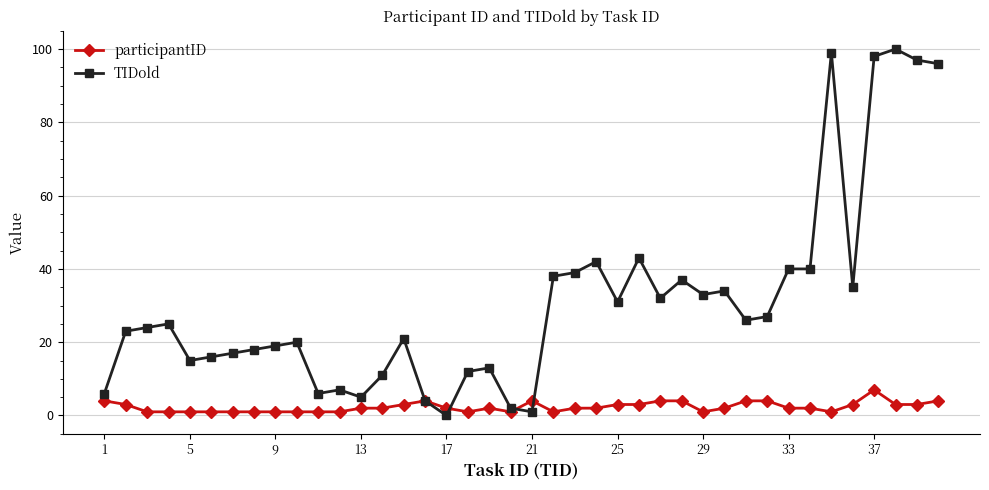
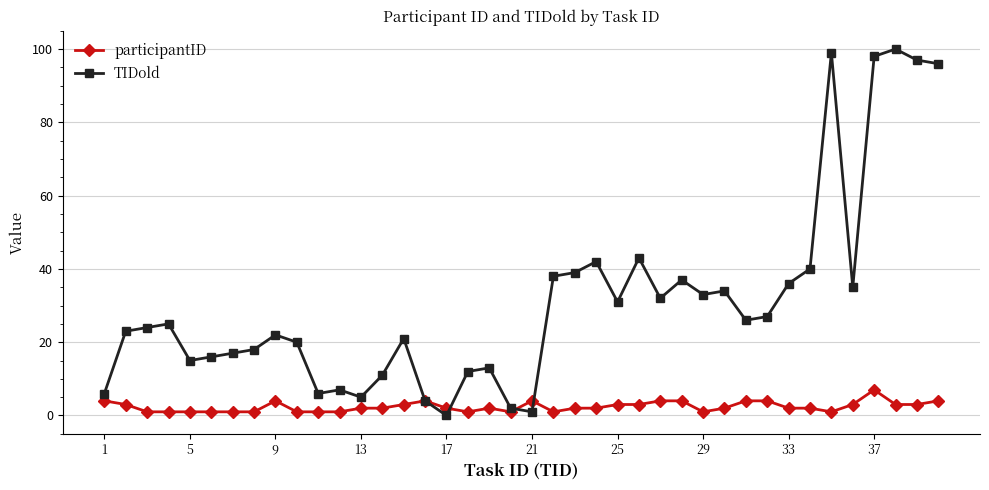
  {
    "participantID": {
      "1": 4,
      "5": 1,
-     "9": 1,
+     "9": 4,
      "13": 2,
      "17": 2,
      "21": 4,
      "25": 3,
      "29": 1,
      "33": 2,
      "37": 7
    },
    "TIDold": {
      "1": 6,
      "5": 15,
-     "9": 19,
+     "9": 22,
      "13": 5,
      "17": 0,
      "21": 1,
      "25": 31,
      "29": 33,
-     "33": 40,
+     "33": 36,
      "37": 98
    }
  }
